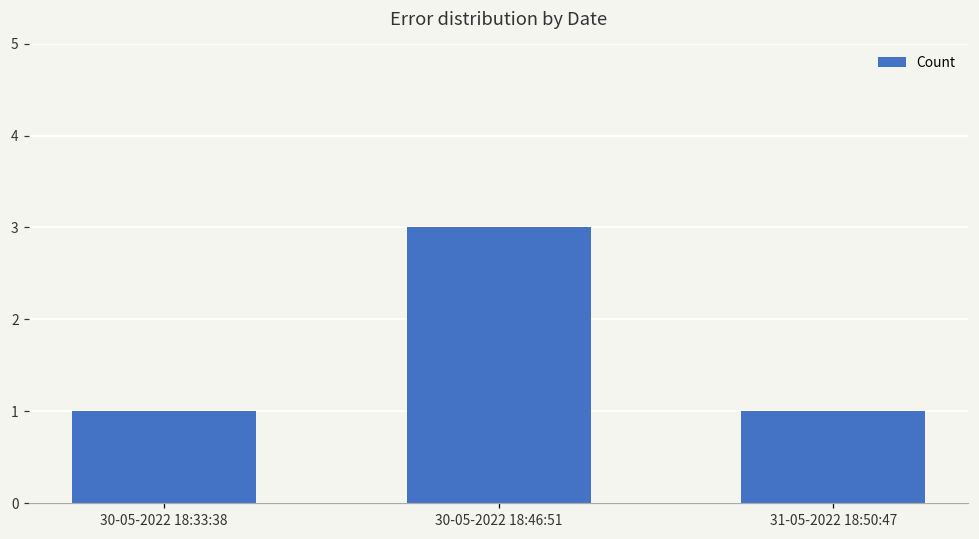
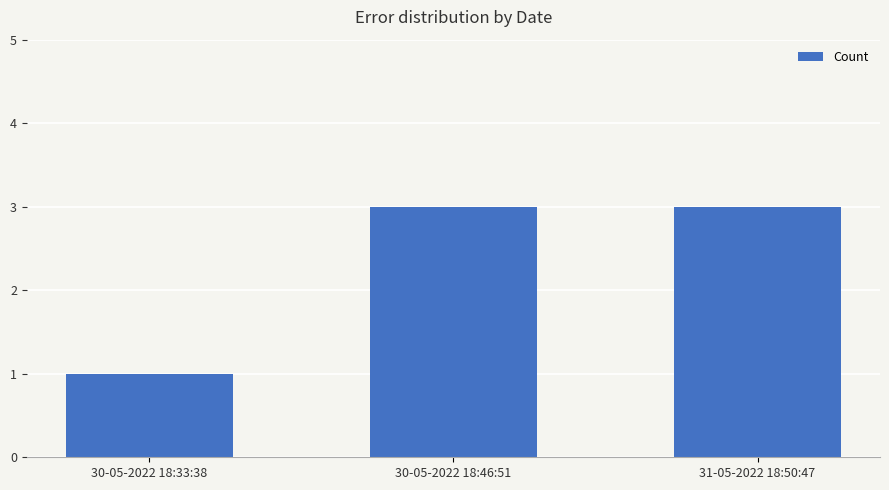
  {
    "30-05-2022 18:33:38": 1,
    "30-05-2022 18:46:51": 3,
-   "31-05-2022 18:50:47": 1
+   "31-05-2022 18:50:47": 3
  }
